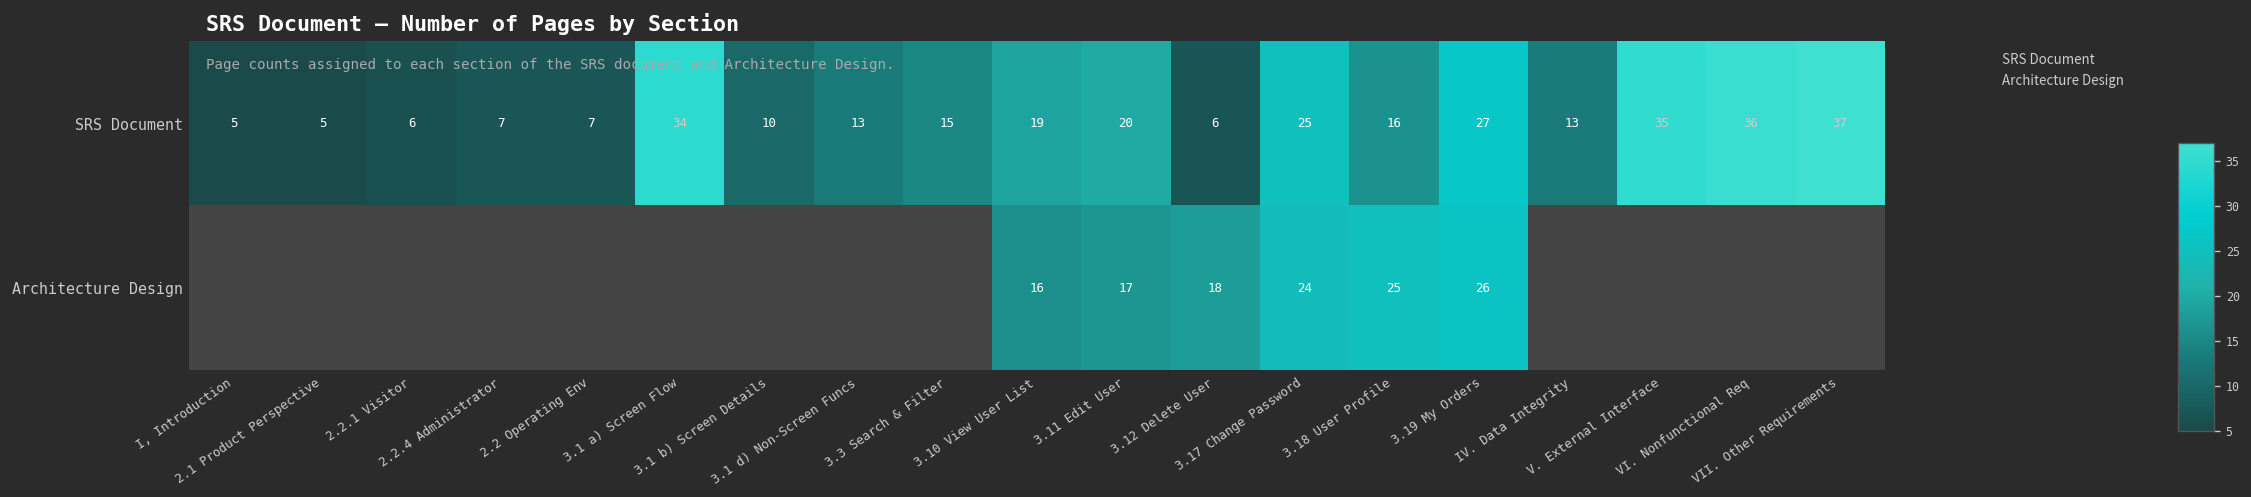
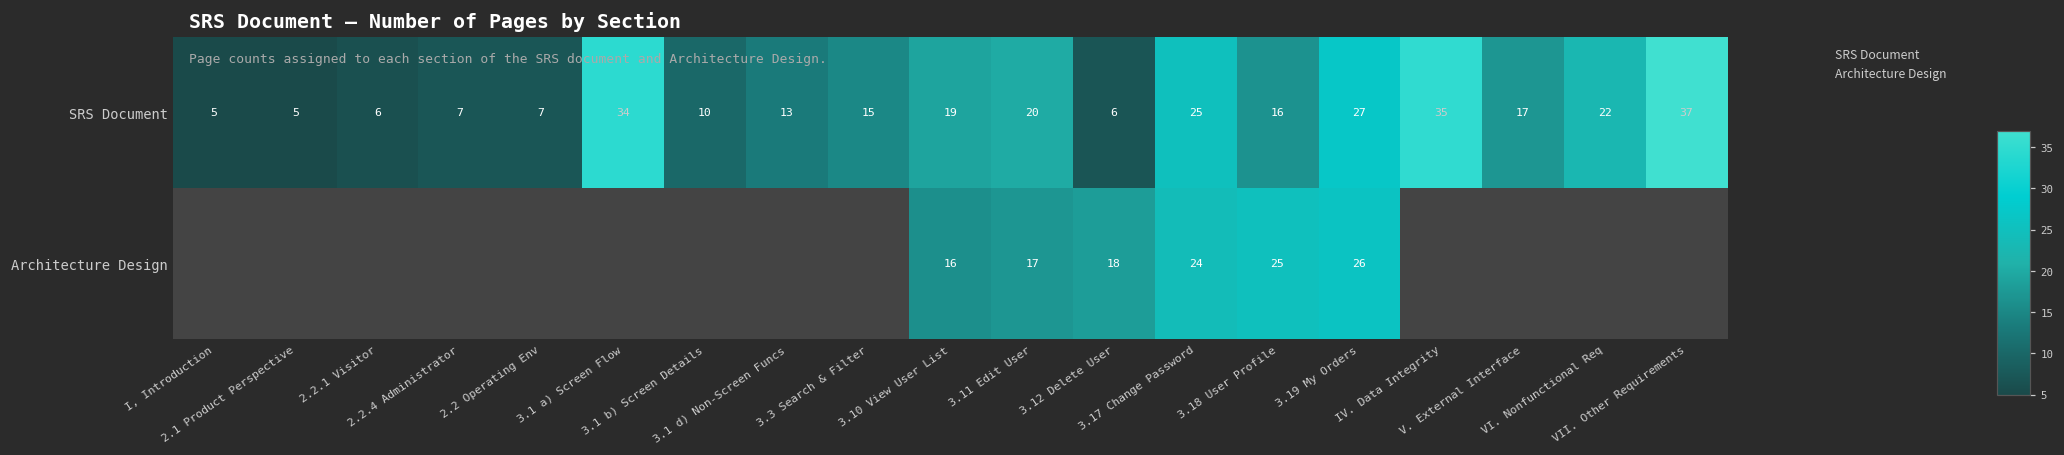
  {
    "SRS Document": {
      "I, Introduction": 5,
      "2.1 Product Perspective": 5,
      "2.2.1 Visitor": 6,
      "2.2.4 Administrator": 7,
      "2.2 Operating Env": 7,
      "3.1 a) Screen Flow": 34,
      "3.1 b) Screen Details": 10,
      "3.1 d) Non-Screen Funcs": 13,
      "3.3 Search & Filter": 15,
      "3.10 View User List": 19,
      "3.11 Edit User": 20,
      "3.12 Delete User": 6,
      "3.17 Change Password": 25,
      "3.18 User Profile": 16,
      "3.19 My Orders": 27,
-     "IV. Data Integrity": 13,
-     "V. External Interface": 35,
-     "VI. Nonfunctional Req": 36,
+     "IV. Data Integrity": 35,
+     "V. External Interface": 17,
+     "VI. Nonfunctional Req": 22,
      "VII. Other Requirements": 37
    },
    "Architecture Design": {
      "3.10 View User List": 16,
      "3.11 Edit User": 17,
      "3.12 Delete User": 18,
      "3.17 Change Password": 24,
      "3.18 User Profile": 25,
      "3.19 My Orders": 26
    }
  }
